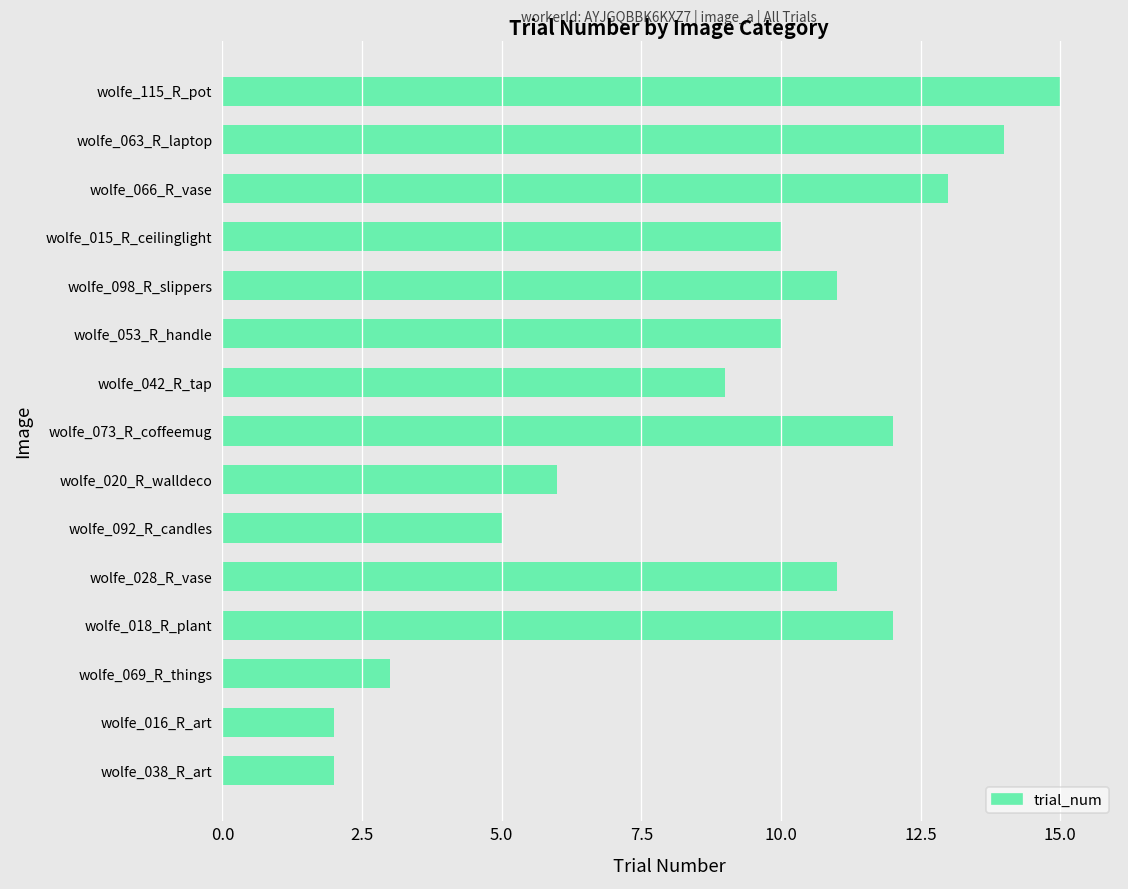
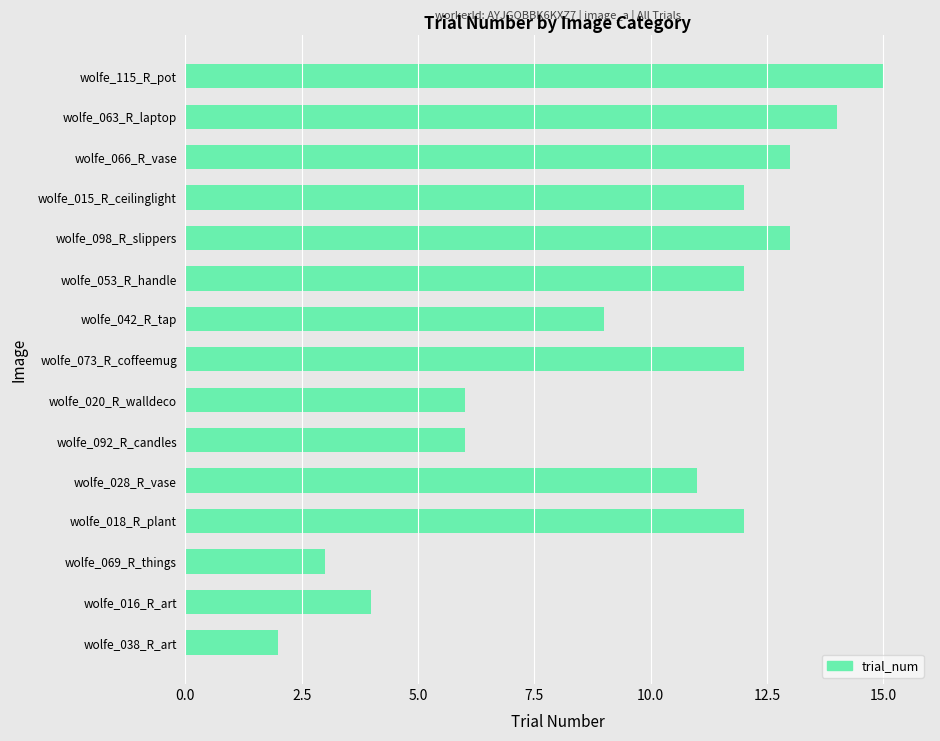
  {
    "wolfe_115_R_pot": 15,
    "wolfe_063_R_laptop": 14,
    "wolfe_066_R_vase": 13,
-   "wolfe_015_R_ceilinglight": 10,
-   "wolfe_098_R_slippers": 11,
-   "wolfe_053_R_handle": 10,
+   "wolfe_015_R_ceilinglight": 12,
+   "wolfe_098_R_slippers": 13,
+   "wolfe_053_R_handle": 12,
    "wolfe_042_R_tap": 9,
    "wolfe_073_R_coffeemug": 12,
    "wolfe_020_R_walldeco": 6,
-   "wolfe_092_R_candles": 5,
+   "wolfe_092_R_candles": 6,
    "wolfe_028_R_vase": 11,
    "wolfe_018_R_plant": 12,
    "wolfe_069_R_things": 3,
-   "wolfe_016_R_art": 2,
+   "wolfe_016_R_art": 4,
    "wolfe_038_R_art": 2
  }
